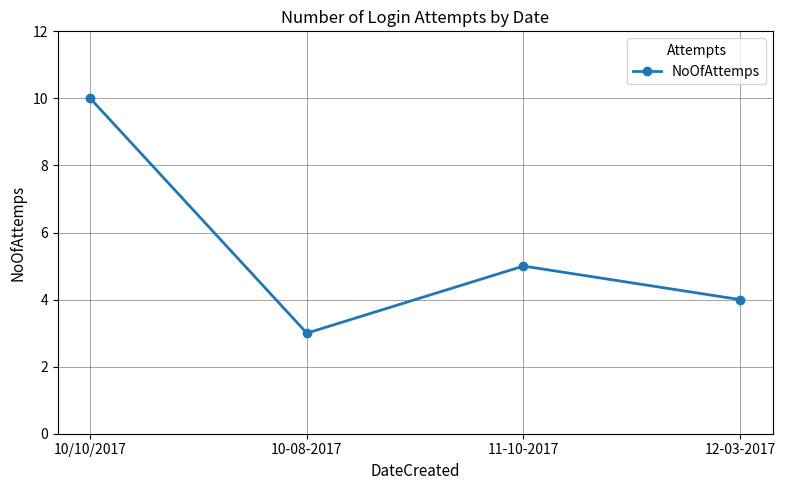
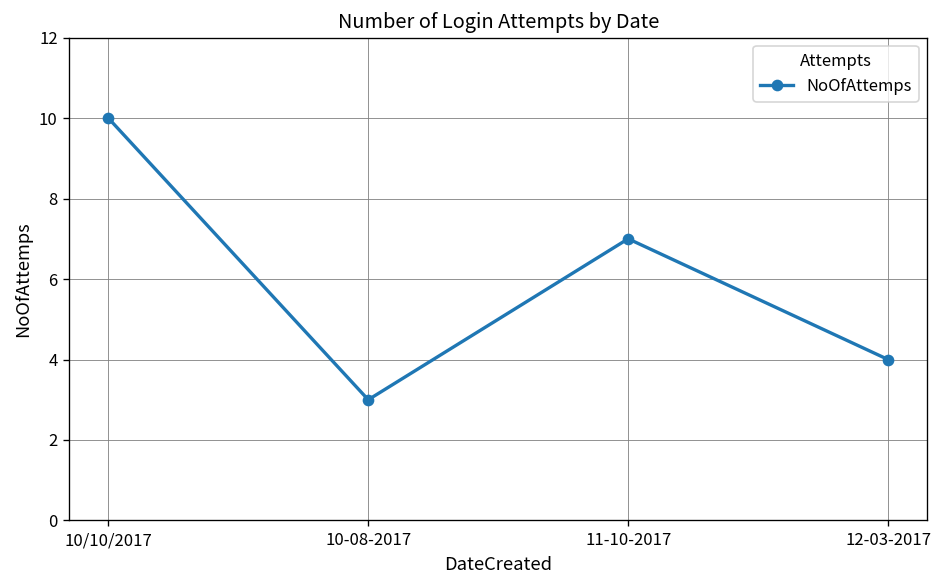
  {
    "10/10/2017": 10,
    "10-08-2017": 3,
-   "11-10-2017": 5,
+   "11-10-2017": 7,
    "12-03-2017": 4
  }
